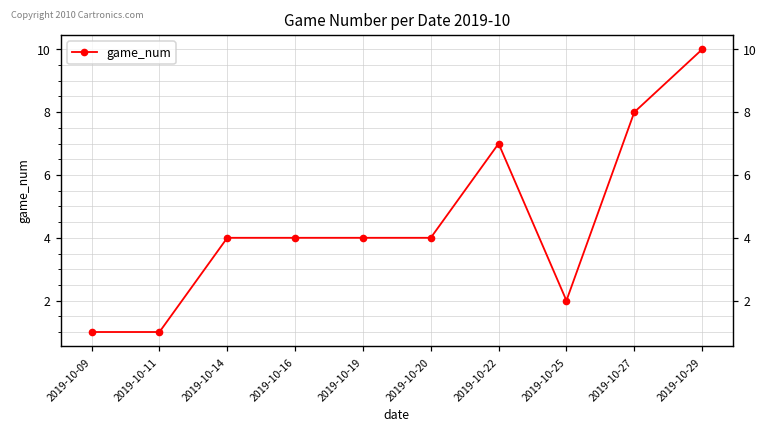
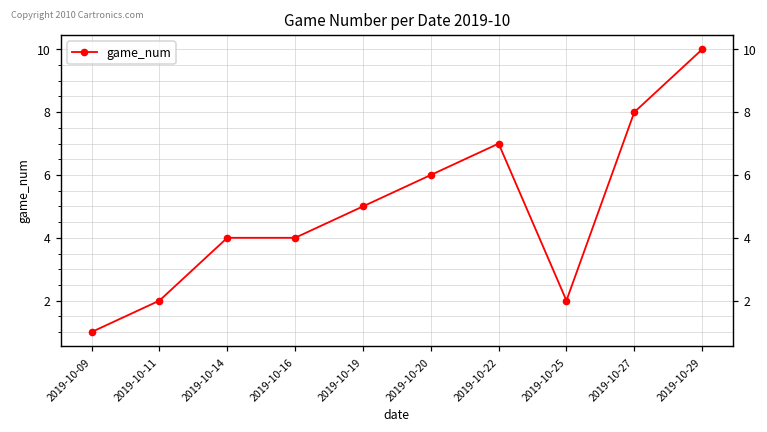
  {
    "2019-10-09": 1,
-   "2019-10-11": 1,
+   "2019-10-11": 2,
    "2019-10-14": 4,
    "2019-10-16": 4,
-   "2019-10-19": 4,
-   "2019-10-20": 4,
+   "2019-10-19": 5,
+   "2019-10-20": 6,
    "2019-10-22": 7,
    "2019-10-25": 2,
    "2019-10-27": 8,
    "2019-10-29": 10
  }
